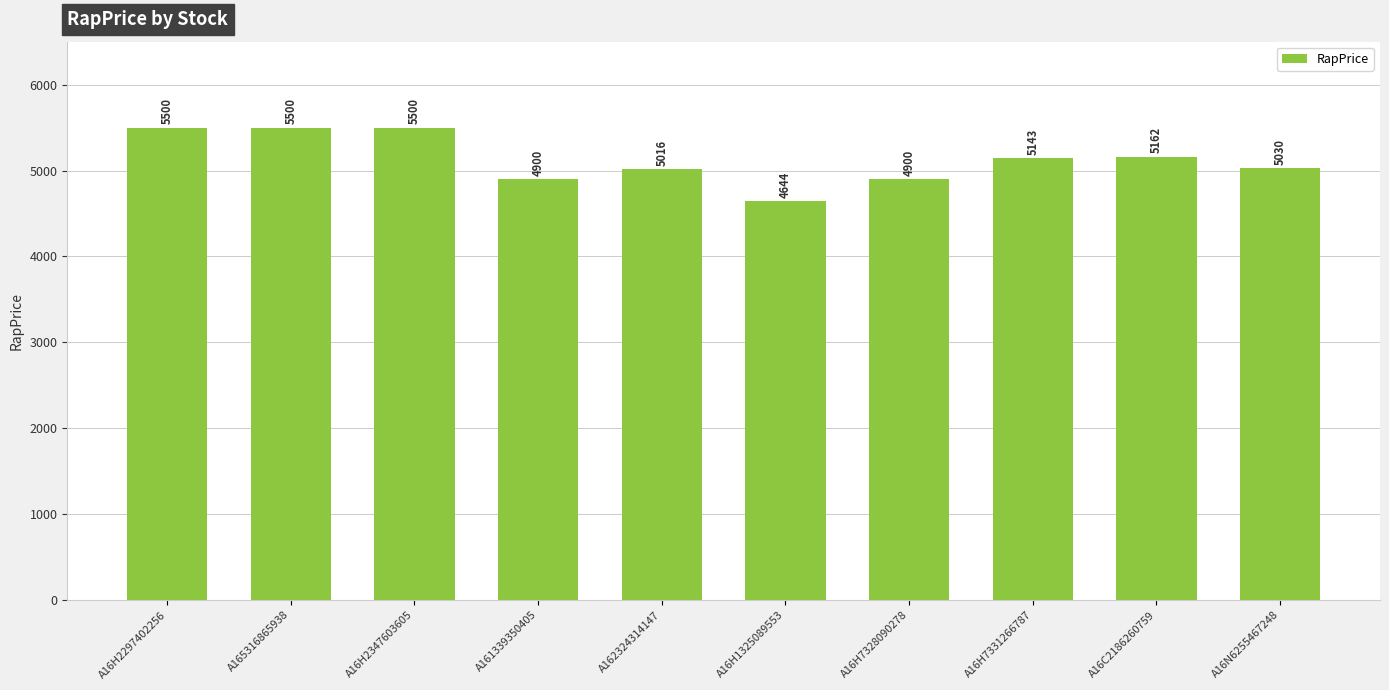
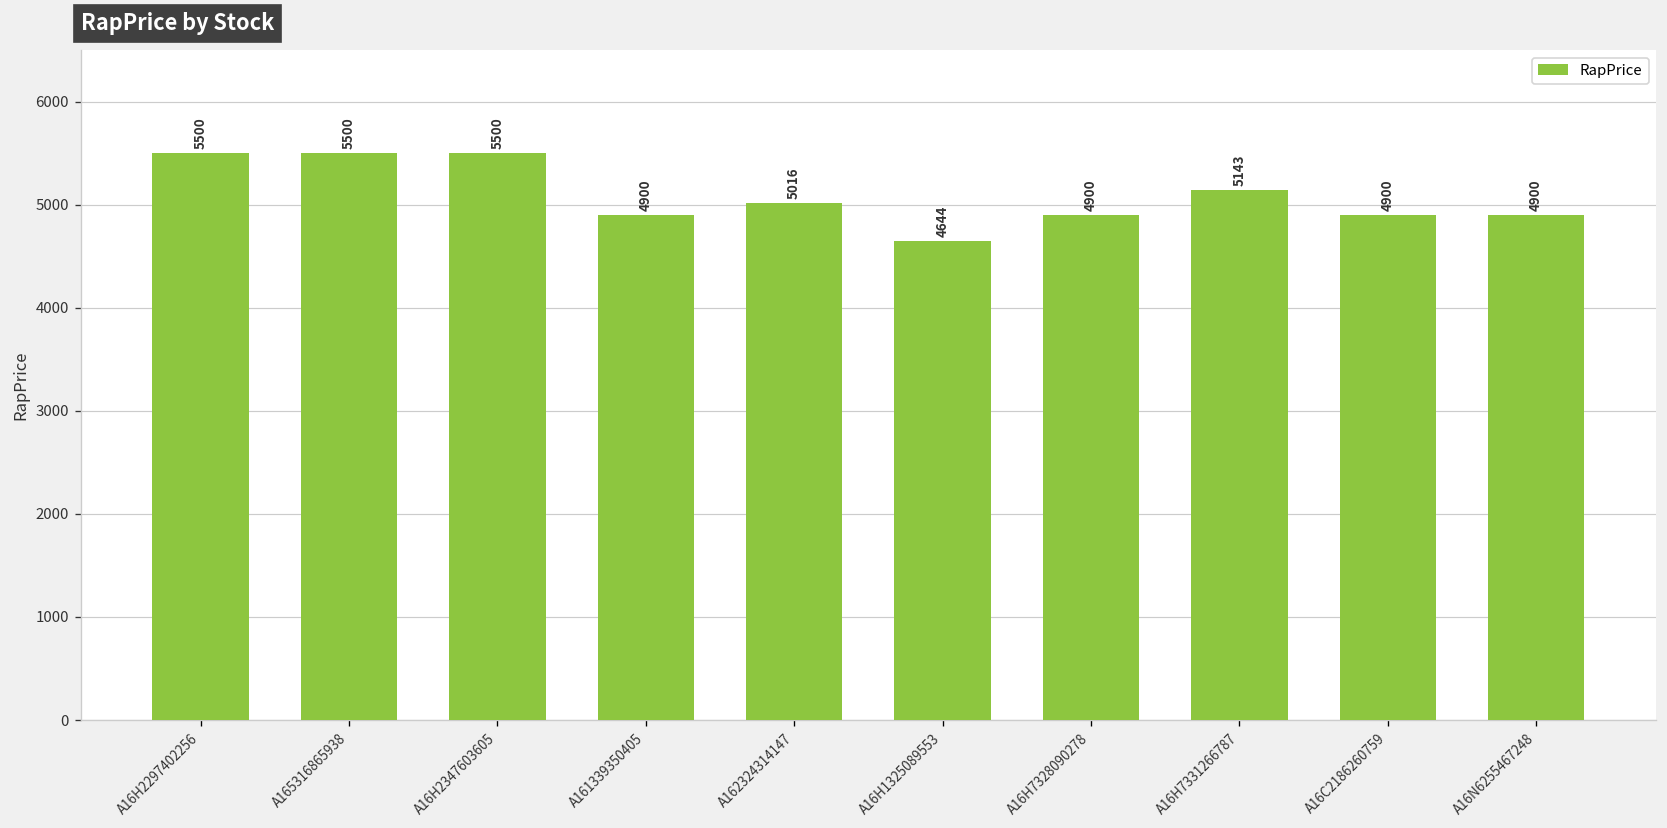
  {
    "A16H2297402256": 5500,
    "A165316865938": 5500,
    "A16H2347603605": 5500,
    "A161339350405": 4900,
    "A162324314147": 5016,
    "A16H1325089553": 4644,
    "A16H7328090278": 4900,
    "A16H7331266787": 5143,
-   "A16C2186260759": 5162,
-   "A16N6255467248": 5030
+   "A16C2186260759": 4900,
+   "A16N6255467248": 4900
  }
